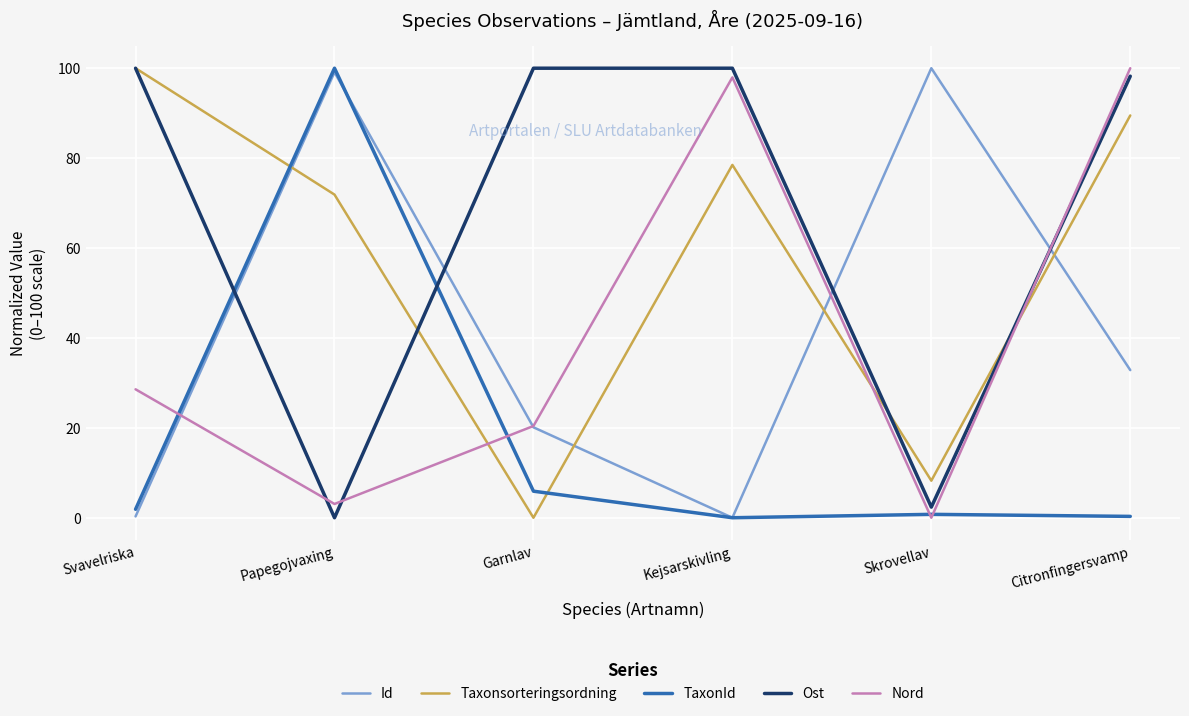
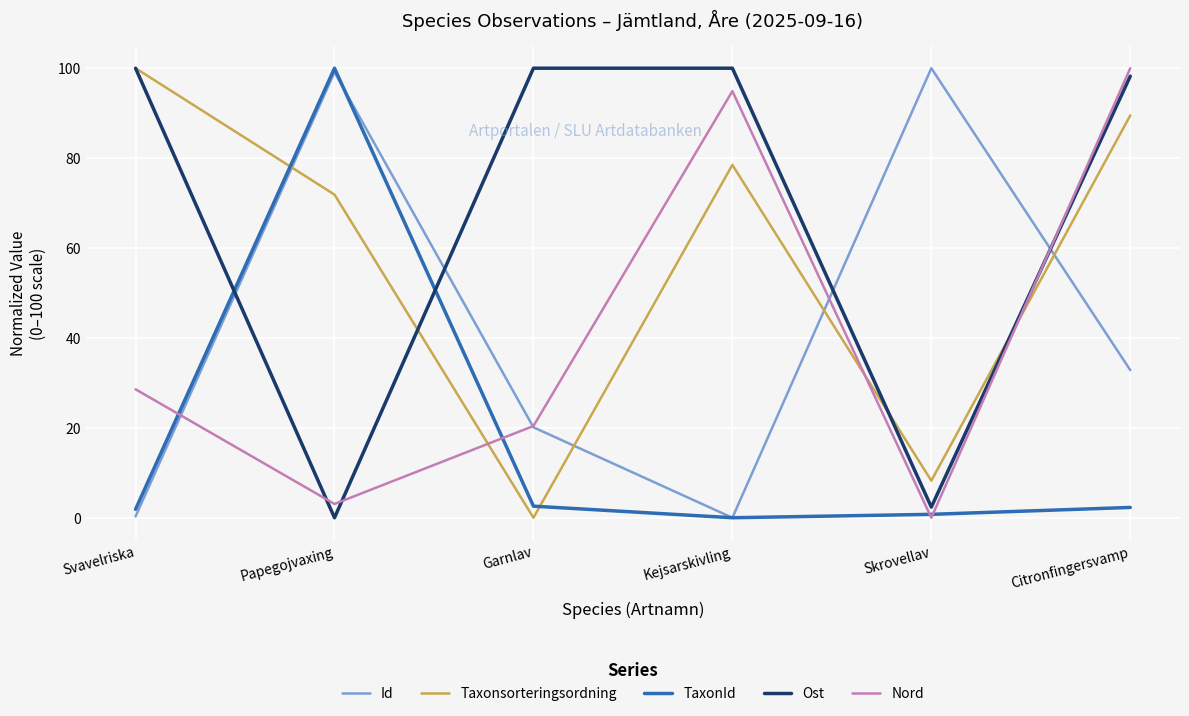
  {
    "Id": {
      "Svavelriska": 0,
      "Papegojvaxing": 99,
      "Skrovellav": 100,
      "Citronfingersvamp": 33
    },
    "Taxonsorteringsordning": {
      "Papegojvaxing": 72,
      "Garnlav": 0,
      "Kejsarskivling": 78,
      "Skrovellav": 8,
      "Citronfingersvamp": 89
    },
    "TaxonId": {
      "Svavelriska": 2,
      "Papegojvaxing": 100,
-     "Garnlav": 6,
+     "Garnlav": 3,
      "Skrovellav": 1,
-     "Citronfingersvamp": 0
+     "Citronfingersvamp": 2
    },
    "Ost": {
      "Papegojvaxing": 0,
      "Garnlav": 100,
      "Kejsarskivling": 100,
      "Skrovellav": 2,
      "Citronfingersvamp": 98
    },
    "Nord": {
      "Svavelriska": 29,
      "Papegojvaxing": 3,
-     "Kejsarskivling": 98,
+     "Kejsarskivling": 95,
      "Skrovellav": 0,
      "Citronfingersvamp": 100
    }
  }
